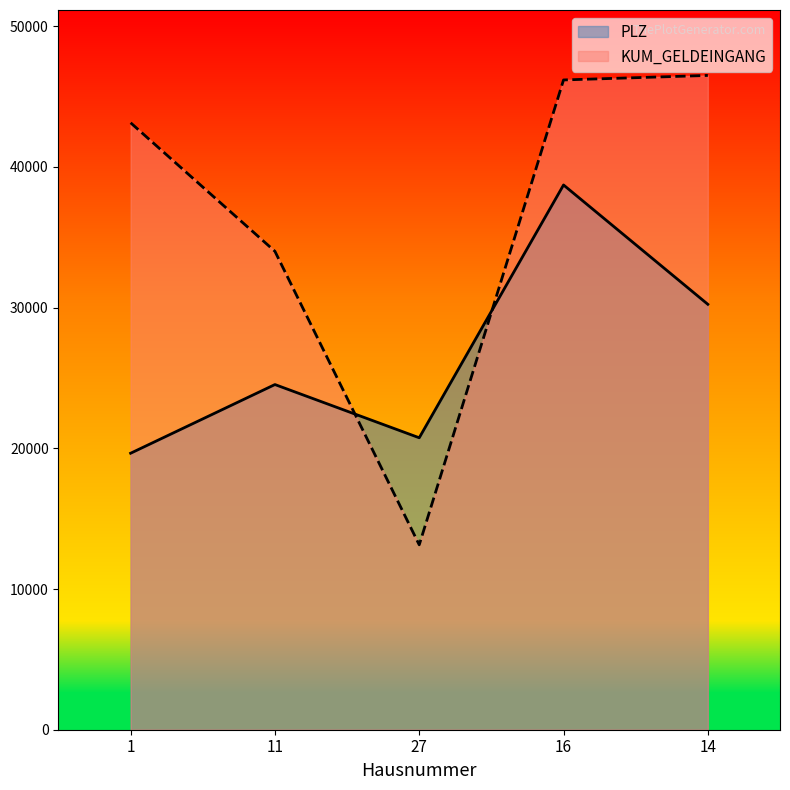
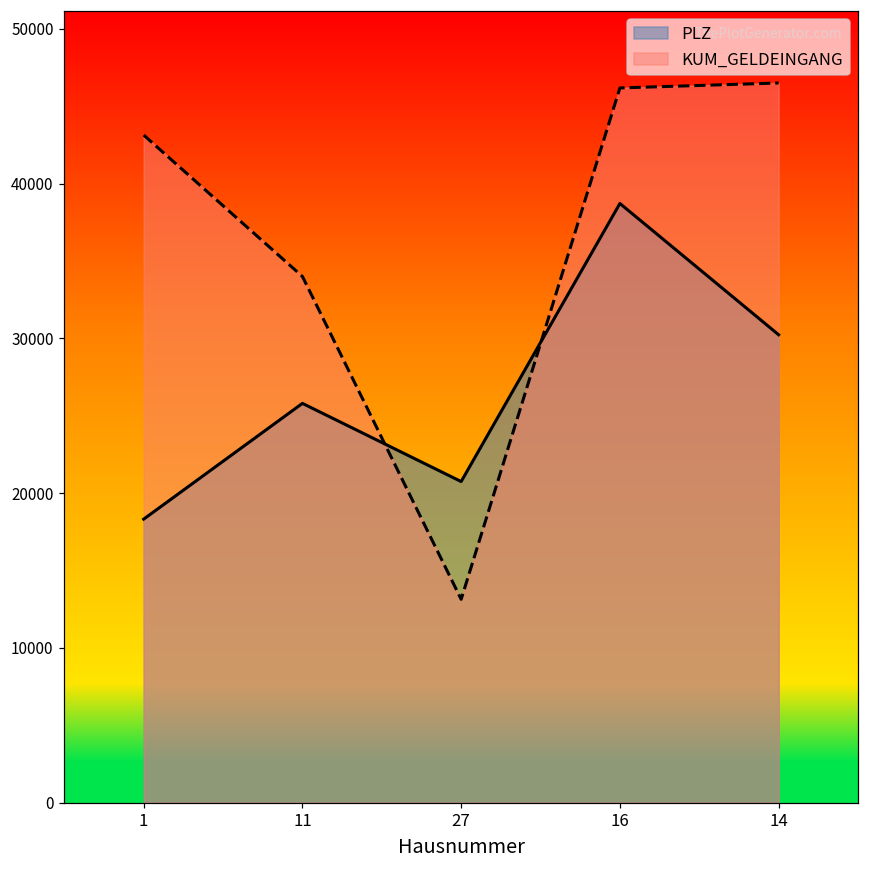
  {
    "PLZ": {
-     "1": 19700,
-     "11": 24500,
+     "1": 18300,
+     "11": 25800,
      "27": 20700,
      "16": 38700,
      "14": 30200
    },
    "KUM_GELDEINGANG": {
      "1": 43100,
      "11": 34000,
      "27": 13100,
      "16": 46200,
      "14": 46500
    }
  }
